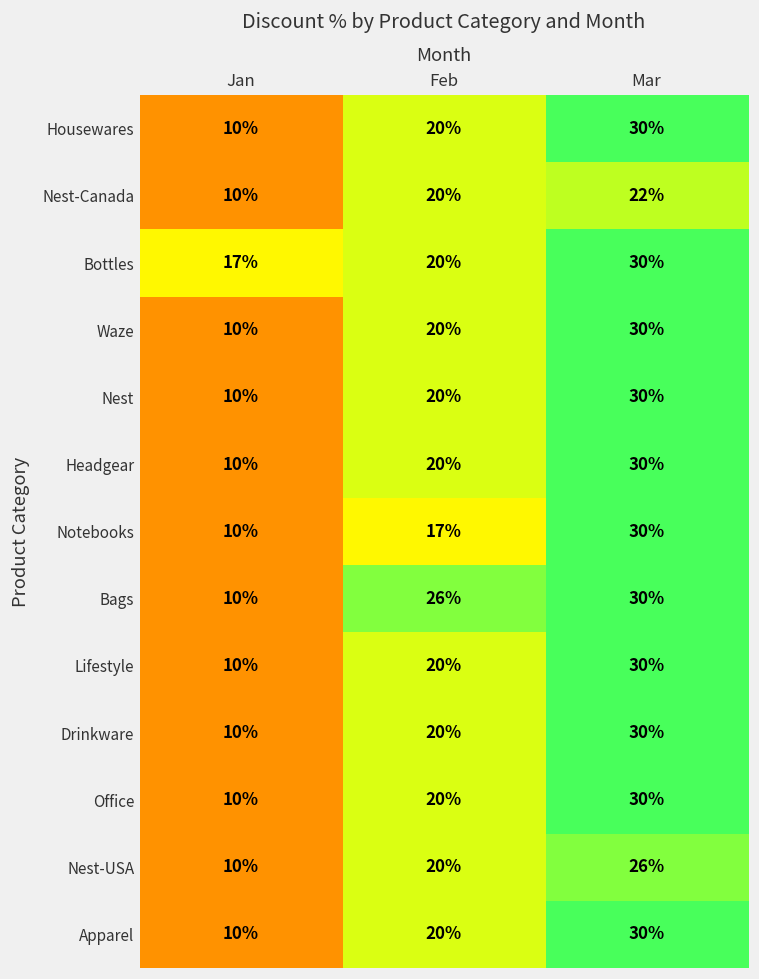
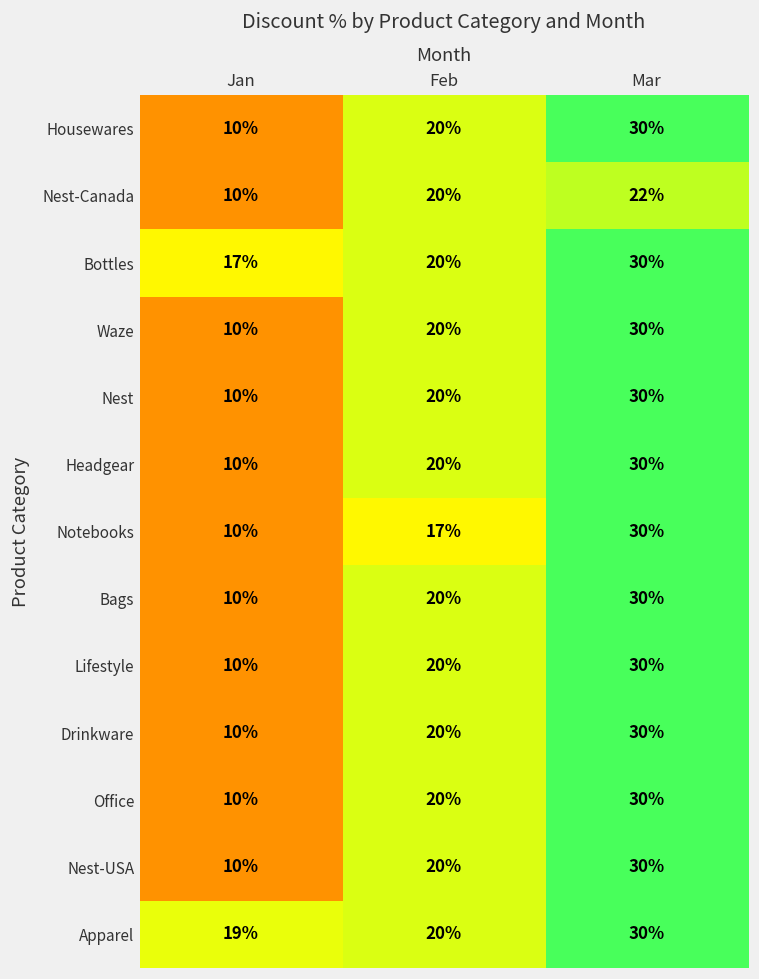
  {
    "Housewares": {
      "Jan": "10%",
      "Feb": "20%",
      "Mar": "30%"
    },
    "Nest-Canada": {
      "Jan": "10%",
      "Feb": "20%",
      "Mar": "22%"
    },
    "Bottles": {
      "Jan": "17%",
      "Feb": "20%",
      "Mar": "30%"
    },
    "Waze": {
      "Jan": "10%",
      "Feb": "20%",
      "Mar": "30%"
    },
    "Nest": {
      "Jan": "10%",
      "Feb": "20%",
      "Mar": "30%"
    },
    "Headgear": {
      "Jan": "10%",
      "Feb": "20%",
      "Mar": "30%"
    },
    "Notebooks": {
      "Jan": "10%",
      "Feb": "17%",
      "Mar": "30%"
    },
    "Bags": {
      "Jan": "10%",
-     "Feb": "26%",
+     "Feb": "20%",
      "Mar": "30%"
    },
    "Lifestyle": {
      "Jan": "10%",
      "Feb": "20%",
      "Mar": "30%"
    },
    "Drinkware": {
      "Jan": "10%",
      "Feb": "20%",
      "Mar": "30%"
    },
    "Office": {
      "Jan": "10%",
      "Feb": "20%",
      "Mar": "30%"
    },
    "Nest-USA": {
      "Jan": "10%",
      "Feb": "20%",
-     "Mar": "26%"
+     "Mar": "30%"
    },
    "Apparel": {
-     "Jan": "10%",
+     "Jan": "19%",
      "Feb": "20%",
      "Mar": "30%"
    }
  }
